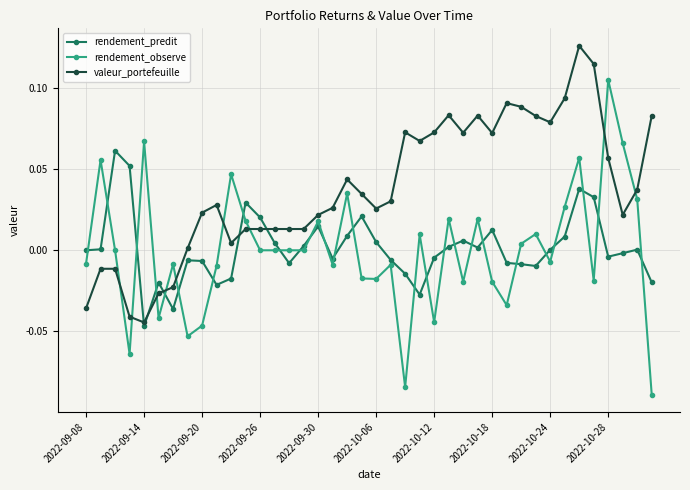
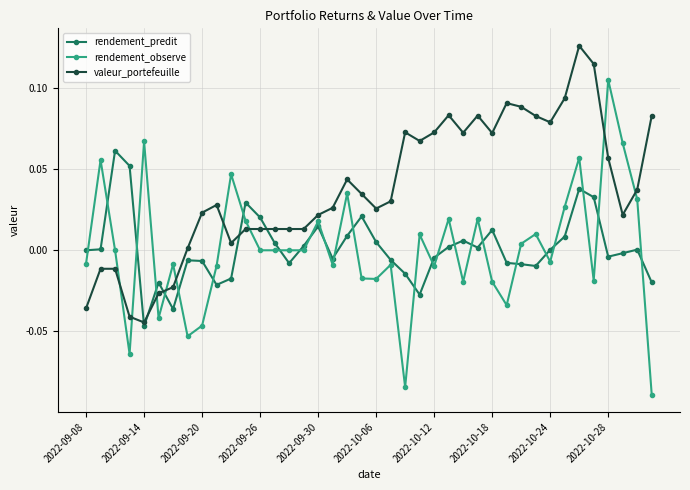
  {
    "rendement_observe": {
      "2022-09-08": -0.008,
      "2022-09-14": 0.067,
      "2022-09-20": -0.047,
      "2022-09-26": 0.000,
      "2022-09-30": 0.018,
      "2022-10-06": -0.018,
-     "2022-10-12": -0.044,
+     "2022-10-12": -0.010,
      "2022-10-18": -0.019,
      "2022-10-24": -0.007,
      "2022-10-28": 0.105
    }
  }
